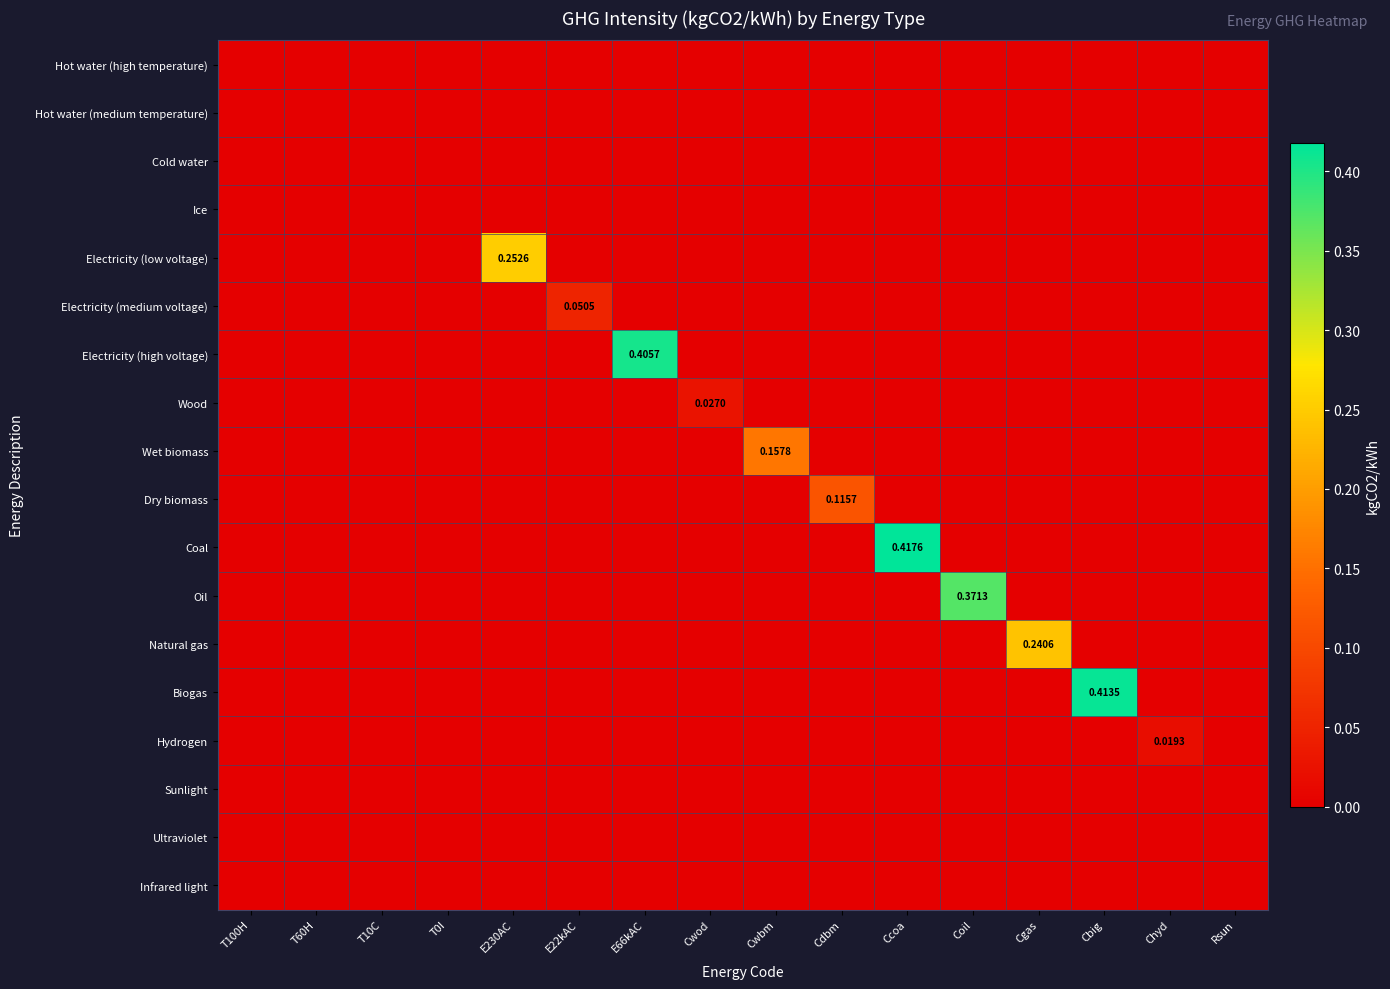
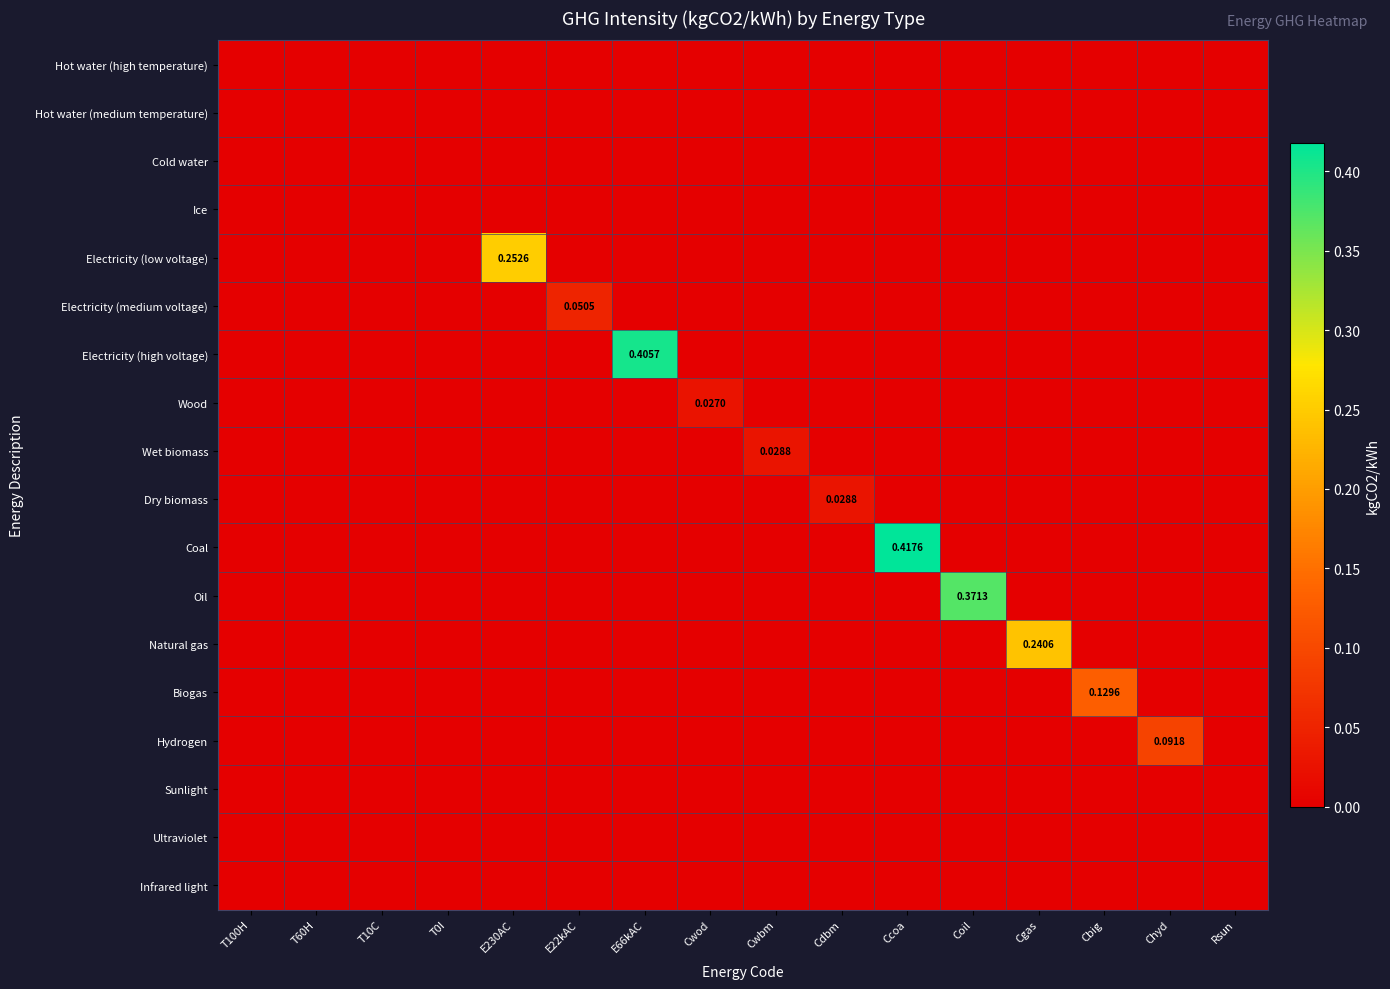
  {
    "Electricity (low voltage)": {
      "E230AC": 0.2526
    },
    "Electricity (medium voltage)": {
      "E22kAC": 0.0505
    },
    "Electricity (high voltage)": {
      "E66kAC": 0.4057
    },
    "Wood": {
      "Cwod": 0.0270
    },
    "Wet biomass": {
-     "Cwbm": 0.1578
+     "Cwbm": 0.0288
    },
    "Dry biomass": {
-     "Cdbm": 0.1157
+     "Cdbm": 0.0288
    },
    "Coal": {
      "Ccoa": 0.4176
    },
    "Oil": {
      "Coil": 0.3713
    },
    "Natural gas": {
      "Cgas": 0.2406
    },
    "Biogas": {
-     "Cbig": 0.4135
+     "Cbig": 0.1296
    },
    "Hydrogen": {
-     "Chyd": 0.0193
+     "Chyd": 0.0918
    }
  }
